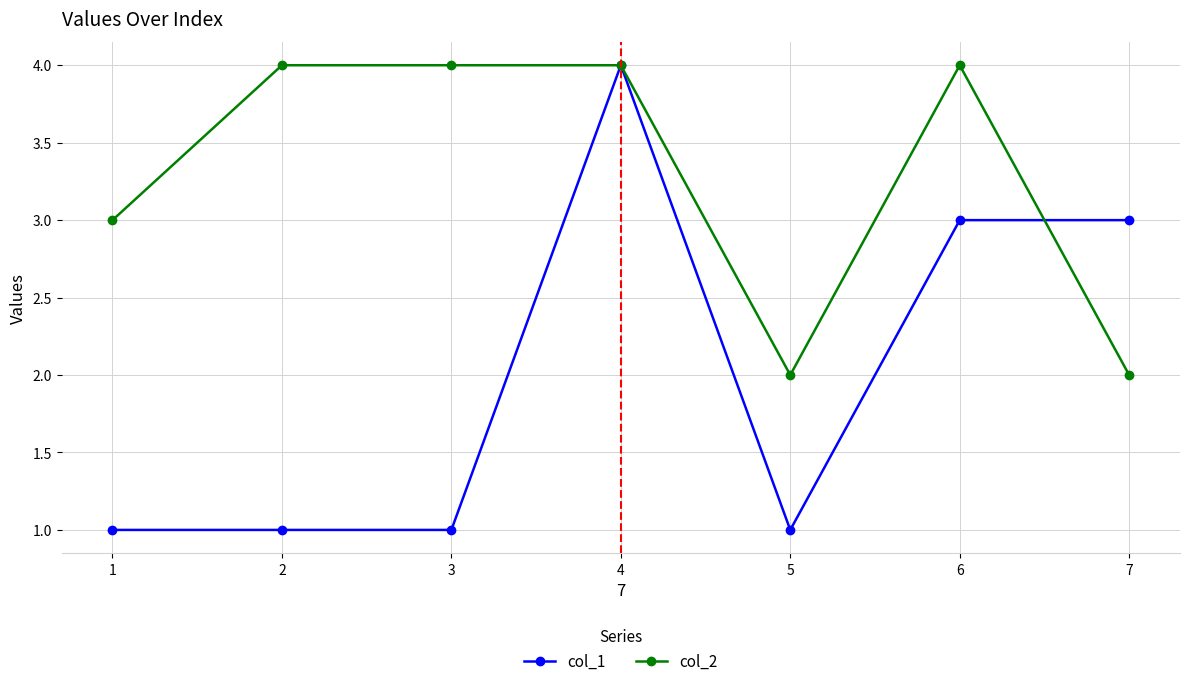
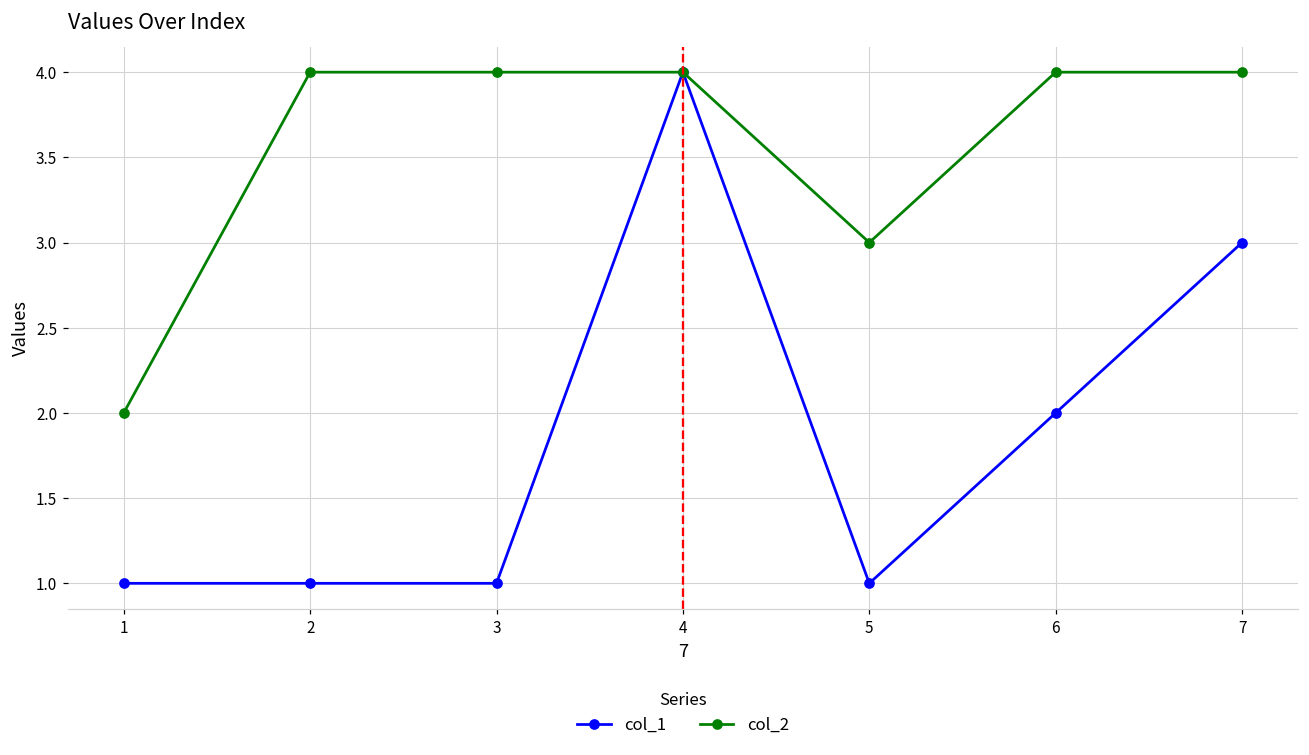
  {
    "col_1": {
      "1": 1,
      "2": 1,
      "3": 1,
      "5": 1,
-     "6": 3,
+     "6": 2,
      "7": 3
    },
    "col_2": {
-     "1": 3,
+     "1": 2,
      "2": 4,
      "3": 4,
-     "5": 2,
+     "5": 3,
      "6": 4,
-     "7": 2
+     "7": 4
    }
  }
